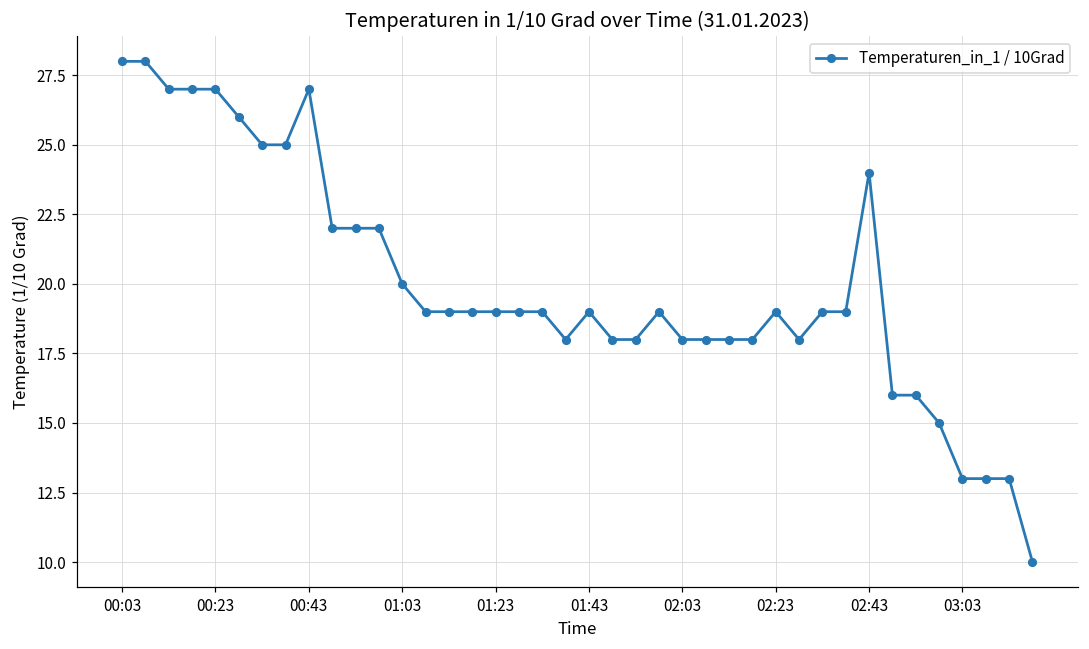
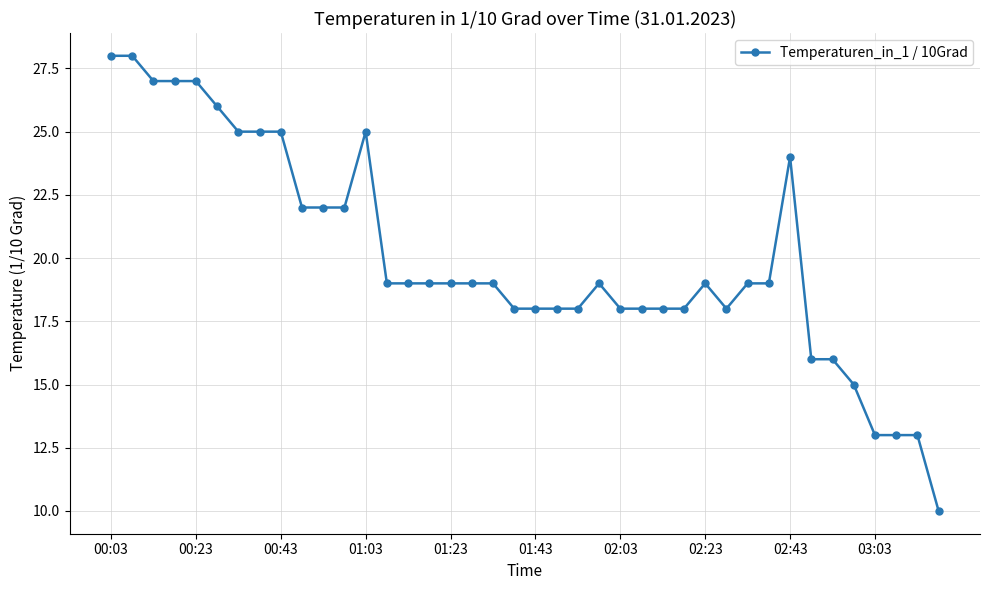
  {
    "00:03": 28,
    "00:23": 27,
-   "00:43": 27,
-   "01:03": 20,
+   "00:43": 25,
+   "01:03": 25,
    "01:23": 19,
-   "01:43": 19,
+   "01:43": 18,
    "02:03": 18,
    "02:23": 19,
    "02:43": 24,
    "03:03": 13
  }
